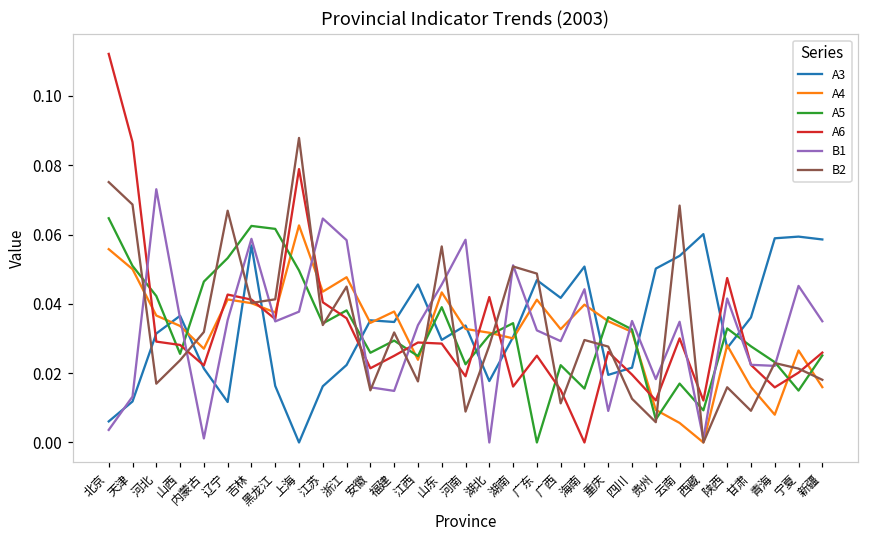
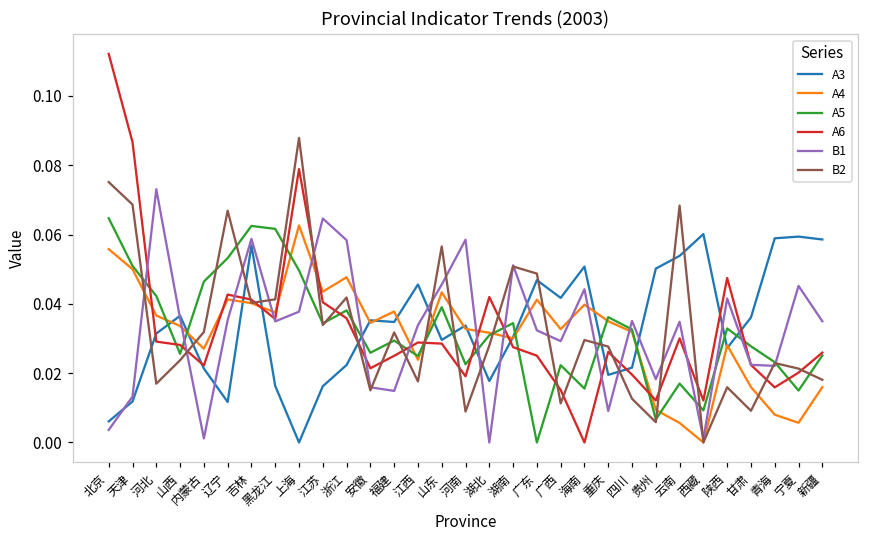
  {
    "A3": {
      "北京": 0.006,
      "天津": 0.012,
      "河北": 0.031,
      "内蒙古": 0.021,
      "辽宁": 0.012,
      "吉林": 0.057,
      "黑龙江": 0.016,
      "上海": 0.000,
      "江苏": 0.016,
      "浙江": 0.022,
      "福建": 0.035,
      "江西": 0.046,
      "山东": 0.030,
      "河南": 0.034,
      "湖北": 0.018,
      "广东": 0.047,
      "广西": 0.042,
      "海南": 0.051,
      "重庆": 0.020,
      "四川": 0.022,
      "贵州": 0.050,
      "云南": 0.054,
      "西藏": 0.060,
      "甘肃": 0.036,
      "青海": 0.059,
      "宁夏": 0.059,
      "新疆": 0.059
    },
    "A4": {
      "北京": 0.056,
      "天津": 0.050,
      "河北": 0.037,
      "山西": 0.034,
      "内蒙古": 0.027,
      "辽宁": 0.041,
      "黑龙江": 0.038,
      "上海": 0.063,
      "江苏": 0.044,
      "浙江": 0.048,
      "福建": 0.038,
      "江西": 0.024,
      "山东": 0.043,
      "河南": 0.033,
      "广东": 0.041,
      "广西": 0.033,
      "海南": 0.040,
      "重庆": 0.035,
      "贵州": 0.009,
      "云南": 0.006,
      "甘肃": 0.016,
      "青海": 0.008,
-     "宁夏": 0.027,
+     "宁夏": 0.006,
      "新疆": 0.016
    },
    "A5": {
      "北京": 0.065,
      "天津": 0.051,
      "河北": 0.042,
      "山西": 0.026,
      "内蒙古": 0.046,
      "辽宁": 0.053,
      "吉林": 0.062,
      "黑龙江": 0.062,
      "上海": 0.050,
      "浙江": 0.038,
      "安徽": 0.026,
      "福建": 0.029,
      "江西": 0.025,
      "山东": 0.039,
      "河南": 0.023,
      "湖南": 0.034,
      "广东": 0.000,
      "广西": 0.022,
      "海南": 0.016,
      "重庆": 0.036,
      "云南": 0.017,
      "西藏": 0.009,
      "陕西": 0.033,
      "甘肃": 0.028,
      "宁夏": 0.015
    },
    "A6": {
      "北京": 0.112,
      "天津": 0.087,
      "河北": 0.029,
      "山西": 0.028,
      "内蒙古": 0.022,
      "辽宁": 0.043,
      "吉林": 0.041,
      "上海": 0.079,
      "江苏": 0.040,
      "浙江": 0.036,
      "安徽": 0.021,
      "福建": 0.025,
      "江西": 0.029,
      "山东": 0.029,
      "河南": 0.019,
      "湖北": 0.042,
-     "湖南": 0.016,
+     "湖南": 0.028,
      "广东": 0.025,
      "广西": 0.015,
      "海南": 0.000,
      "重庆": 0.026,
      "四川": 0.020,
      "贵州": 0.012,
      "云南": 0.030,
      "西藏": 0.012,
      "陕西": 0.047,
      "青海": 0.016,
      "宁夏": 0.020
    },
    "B1": {
      "北京": 0.004,
      "天津": 0.013,
      "河北": 0.073,
      "内蒙古": 0.001,
      "辽宁": 0.035,
      "吉林": 0.059,
      "上海": 0.038,
      "江苏": 0.065,
      "浙江": 0.058,
      "安徽": 0.016,
      "福建": 0.015,
      "江西": 0.034,
      "山东": 0.046,
      "河南": 0.058,
      "湖北": 0.000,
      "广东": 0.032,
      "广西": 0.029,
      "海南": 0.044,
      "重庆": 0.009,
      "四川": 0.035,
      "贵州": 0.018,
      "云南": 0.035,
      "西藏": 0.001,
      "陕西": 0.042,
      "青海": 0.022,
      "宁夏": 0.045,
      "新疆": 0.035
    },
    "B2": {
      "北京": 0.075,
      "天津": 0.069,
      "河北": 0.017,
      "山西": 0.024,
      "内蒙古": 0.032,
      "辽宁": 0.067,
      "黑龙江": 0.041,
      "上海": 0.088,
-     "浙江": 0.045,
+     "浙江": 0.042,
      "安徽": 0.015,
      "福建": 0.032,
      "江西": 0.018,
      "山东": 0.057,
      "河南": 0.009,
      "湖北": 0.028,
      "广东": 0.049,
      "广西": 0.011,
      "海南": 0.030,
      "重庆": 0.028,
      "四川": 0.013,
      "云南": 0.068,
      "陕西": 0.016,
      "甘肃": 0.009,
      "宁夏": 0.021,
      "新疆": 0.018
    }
  }
